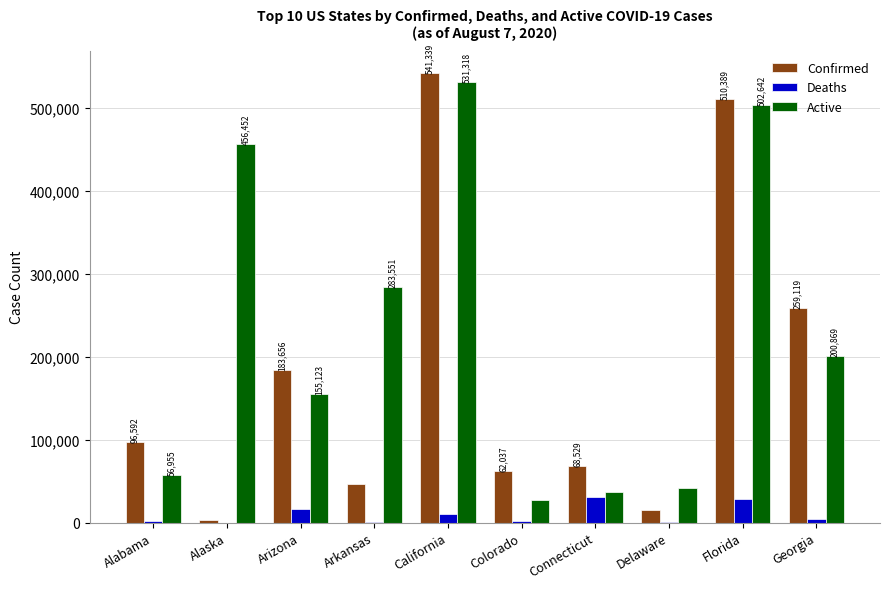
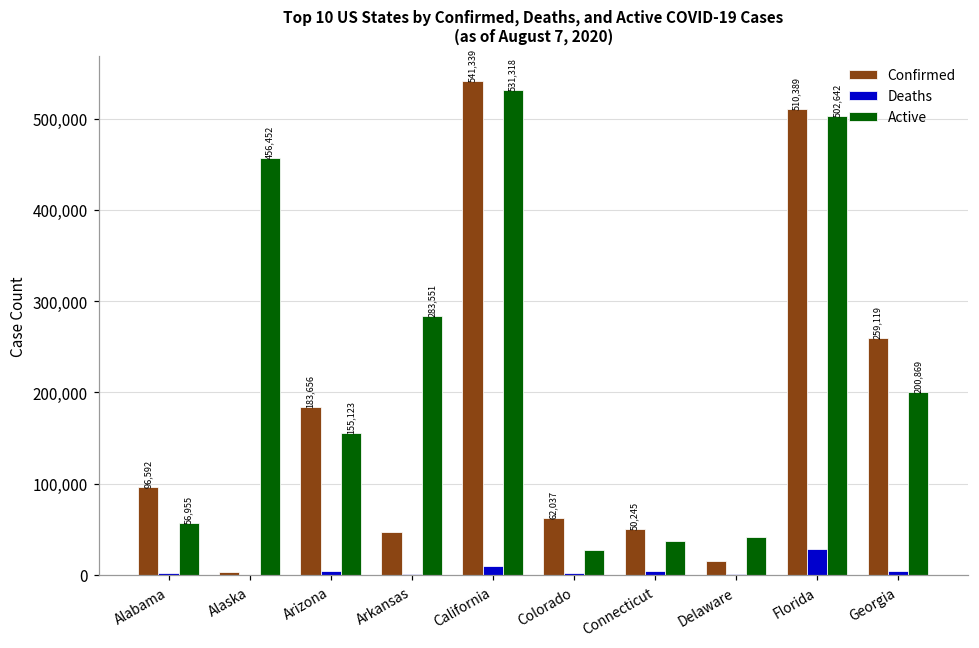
  {
    "Confirmed": {
      "Alabama": "96,592",
      "Arizona": "183,656",
      "California": "541,339",
      "Colorado": "62,037",
-     "Connecticut": "68,529",
+     "Connecticut": "50,245",
      "Florida": "510,389",
      "Georgia": "259,119"
    },
    "Deaths": {
-     "Arizona": "20,000",
+     "Arizona": "0",
      "California": "10,000",
-     "Connecticut": "30,000",
+     "Connecticut": "0",
      "Florida": "30,000",
      "Georgia": "0"
    },
    "Active": {
      "Alabama": "56,955",
      "Alaska": "456,452",
      "Arizona": "155,123",
      "Arkansas": "283,551",
      "California": "531,318",
      "Florida": "502,642",
      "Georgia": "200,869"
    }
  }
